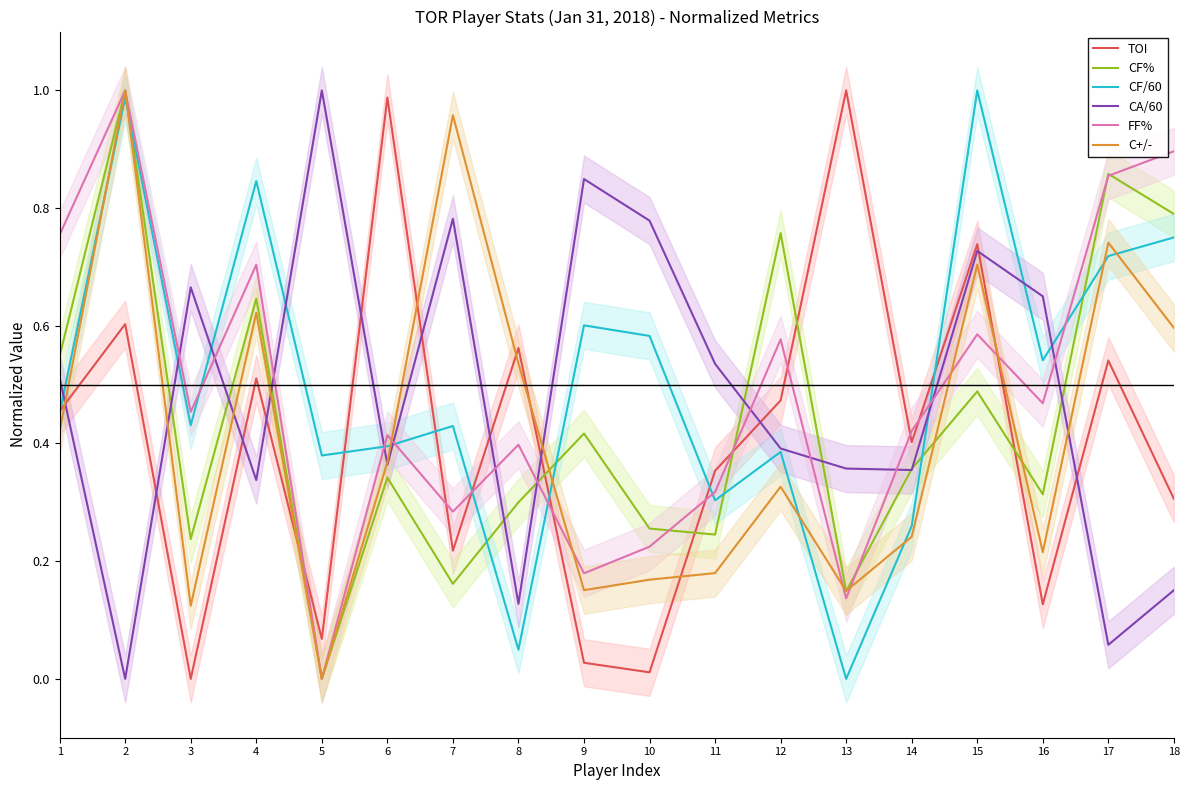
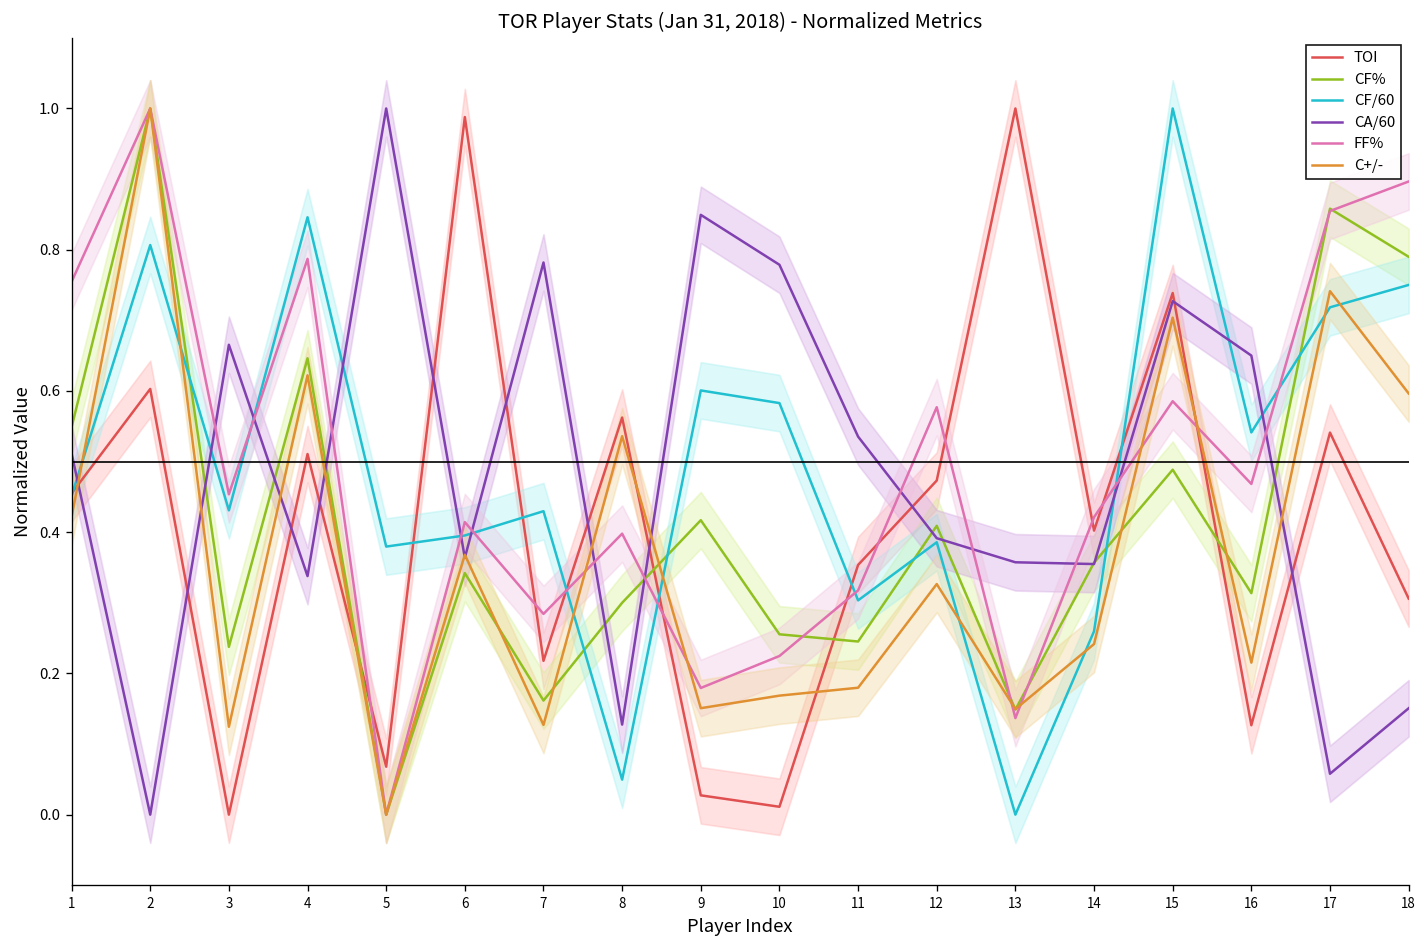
  {
    "TOI": {
      "2": 0.60,
      "3": 0.00,
      "4": 0.51,
      "5": 0.07,
      "6": 0.99,
      "7": 0.22,
      "8": 0.56,
      "9": 0.03,
      "10": 0.01,
      "12": 0.47,
      "13": 1.00,
      "14": 0.40,
      "15": 0.74,
      "16": 0.13,
      "17": 0.54,
      "18": 0.31
    },
    "CF%": {
      "3": 0.24,
      "4": 0.65,
      "6": 0.34,
      "7": 0.16,
      "8": 0.30,
      "9": 0.42,
      "10": 0.26,
      "11": 0.25,
-     "12": 0.76,
+     "12": 0.41,
      "15": 0.49,
      "16": 0.31
    },
    "CF/60": {
-     "2": 0.99,
+     "2": 0.81,
      "3": 0.43,
      "4": 0.85,
      "5": 0.38,
      "6": 0.40,
      "7": 0.43,
      "8": 0.05,
      "9": 0.60,
      "10": 0.58,
      "11": 0.30,
      "12": 0.39,
      "13": 0.00,
      "14": 0.26,
      "15": 1.00,
      "16": 0.54,
      "17": 0.72,
      "18": 0.75
    },
    "CA/60": {
      "1": 0.51,
      "2": 0.00,
      "3": 0.67,
      "4": 0.34,
      "5": 1.00,
      "7": 0.78,
      "8": 0.13,
      "9": 0.85,
      "10": 0.78,
      "11": 0.54,
      "12": 0.39,
      "13": 0.36,
      "15": 0.73,
      "16": 0.65,
      "17": 0.06,
      "18": 0.15
    },
    "FF%": {
      "1": 0.75,
      "3": 0.45,
-     "4": 0.70,
+     "4": 0.79,
      "6": 0.41,
      "7": 0.28,
      "8": 0.40,
      "9": 0.18,
      "10": 0.22,
      "11": 0.32,
      "12": 0.58,
      "13": 0.14,
      "14": 0.42,
      "15": 0.59,
      "16": 0.47,
      "18": 0.90
    },
    "C+/-": {
      "1": 0.42,
      "3": 0.12,
      "4": 0.62,
-     "7": 0.96,
+     "7": 0.13,
      "8": 0.54,
      "9": 0.15,
      "10": 0.17,
      "11": 0.18,
      "12": 0.33,
      "14": 0.24,
      "15": 0.70,
      "16": 0.22,
      "17": 0.74,
      "18": 0.60
    }
  }
